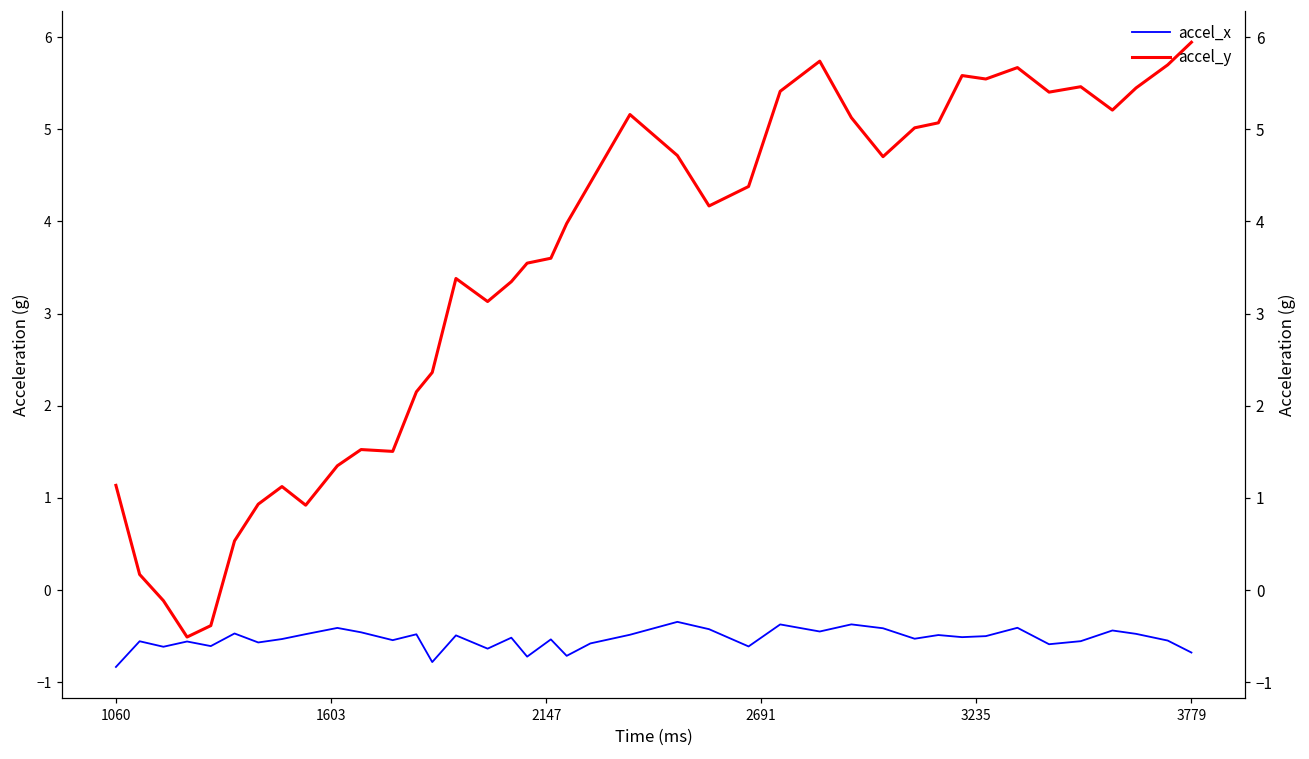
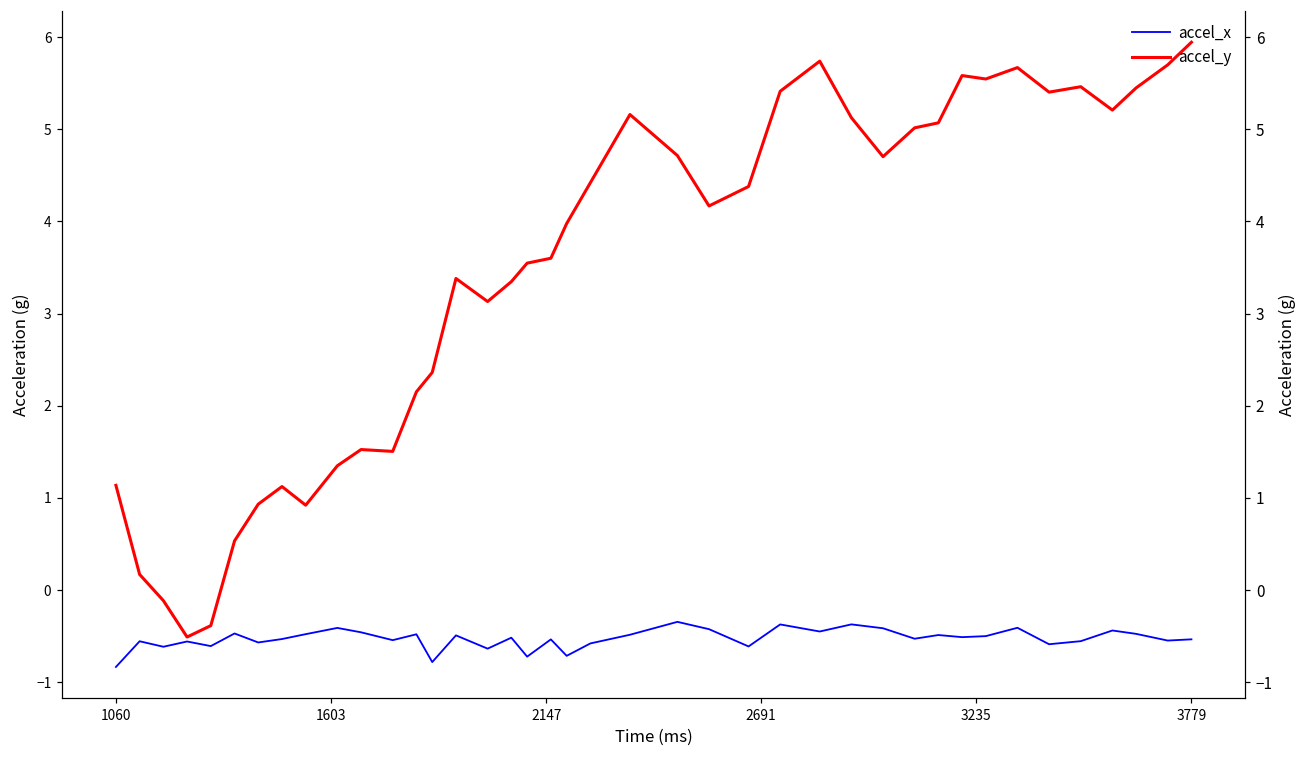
  {
    "accel_x": {
      "1060": -0.8,
-     "3779": -0.7
+     "3779": -0.5
    },
    "accel_y": {
      "1060": 1.1,
      "3779": 5.9
    }
  }
